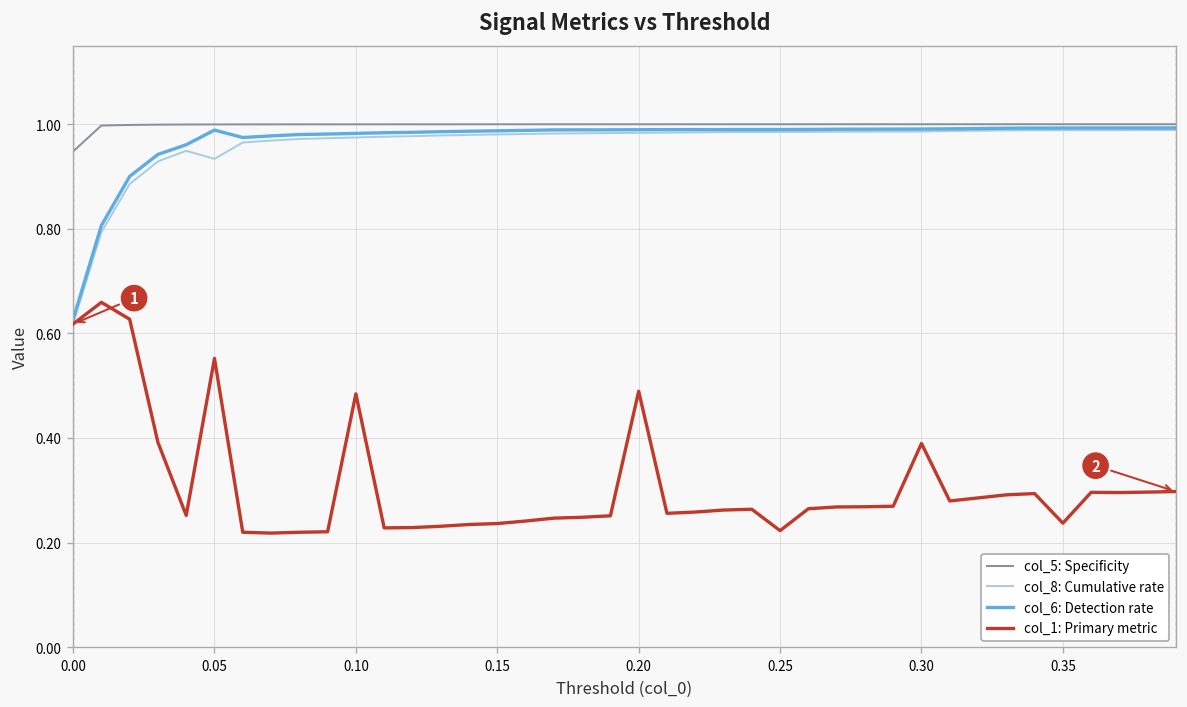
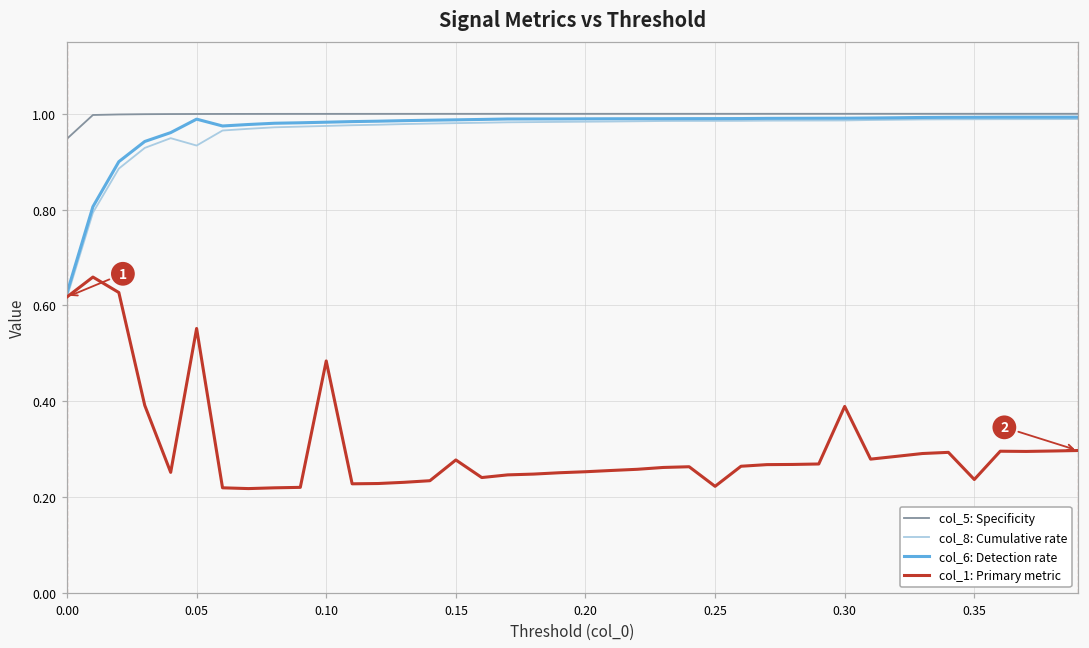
  {
    "col_5: Specificity": {
      "0.00": 0.95,
      "0.05": 1.00,
      "0.10": 1.00,
      "0.15": 1.00,
      "0.20": 1.00,
      "0.25": 1.00,
      "0.30": 1.00,
      "0.35": 1.00
    },
    "col_8: Cumulative rate": {
      "0.05": 0.93,
      "0.10": 0.97,
      "0.15": 0.98,
      "0.20": 0.98
    },
    "col_6: Detection rate": {
      "0.00": 0.63,
      "0.05": 0.99,
      "0.10": 0.98,
      "0.15": 0.99,
      "0.20": 0.99
    },
    "col_1: Primary metric": {
      "0.05": 0.55,
      "0.10": 0.48,
-     "0.15": 0.24,
-     "0.20": 0.49,
+     "0.15": 0.28,
+     "0.20": 0.25,
      "0.25": 0.22,
      "0.30": 0.39,
      "0.35": 0.24
    }
  }
